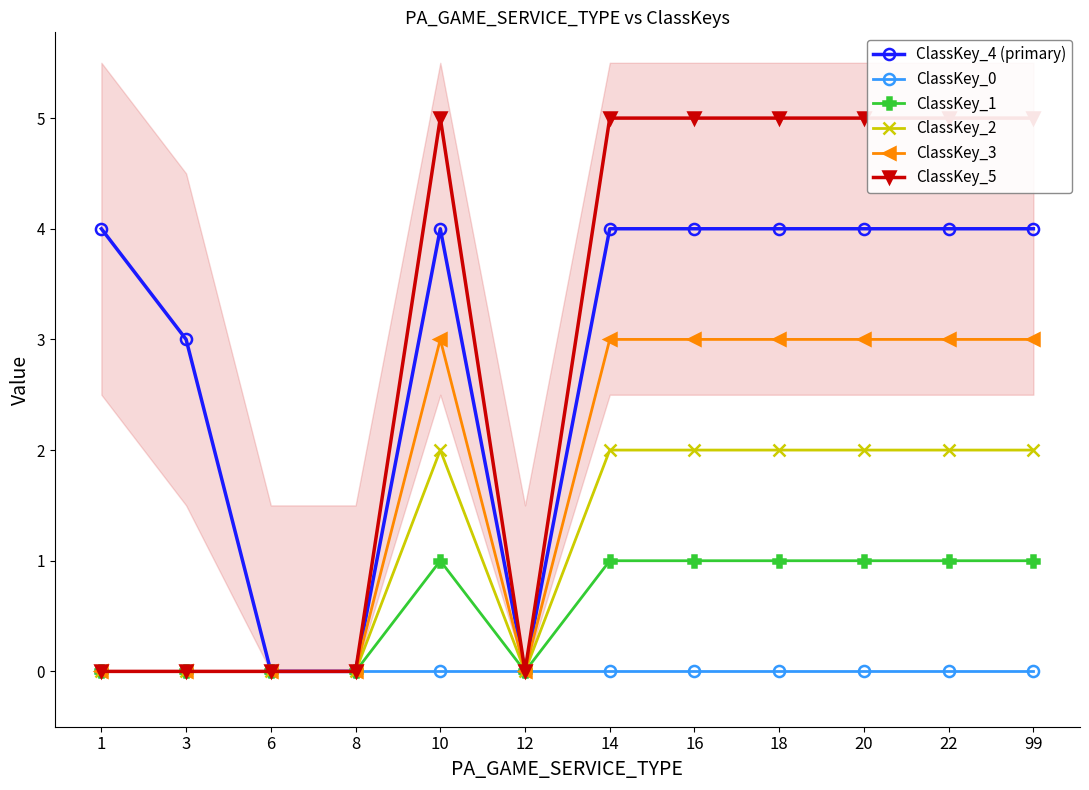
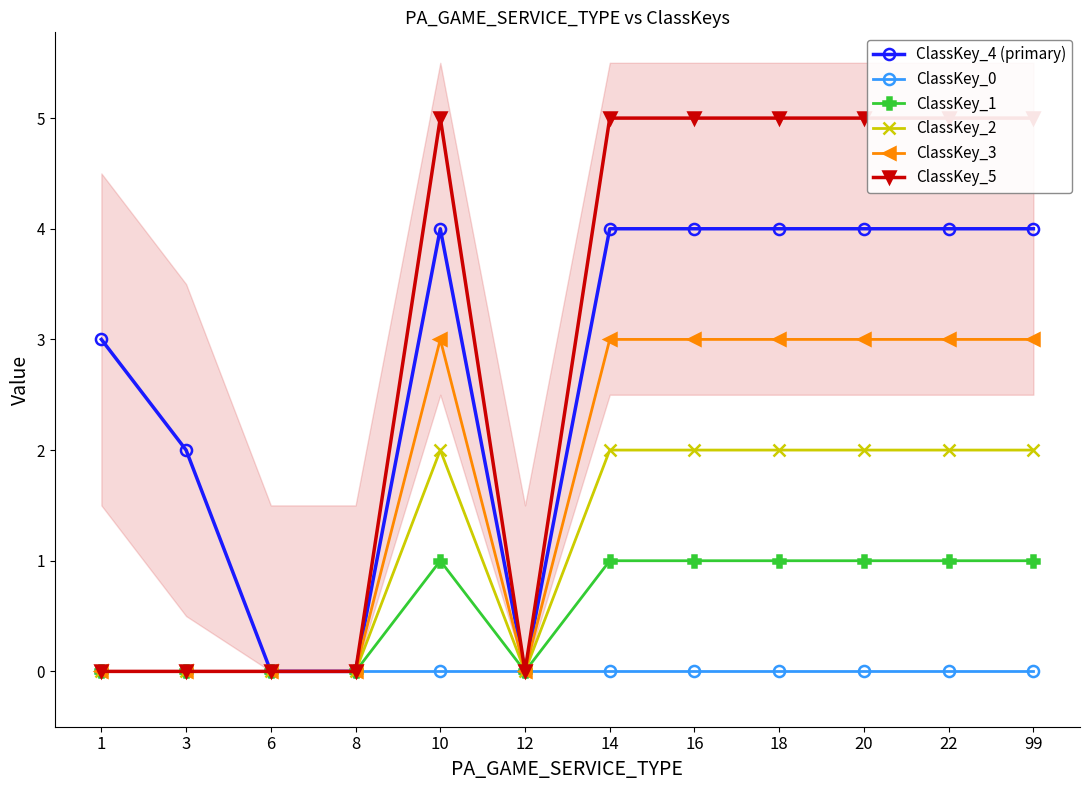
  {
    "ClassKey_4 (primary)": {
-     "1": 4,
-     "3": 3,
+     "1": 3,
+     "3": 2,
      "10": 4,
      "14": 4,
      "16": 4,
      "18": 4,
      "20": 4,
      "22": 4,
      "99": 4
    },
    "ClassKey_0": {
      "10": 0,
      "14": 0,
      "16": 0,
      "18": 0,
      "20": 0,
      "22": 0,
      "99": 0
    },
    "ClassKey_1": {
      "10": 1,
      "14": 1,
      "16": 1,
      "18": 1,
      "20": 1,
      "22": 1,
      "99": 1
    },
    "ClassKey_2": {
      "10": 2,
      "14": 2,
      "16": 2,
      "18": 2,
      "20": 2,
      "22": 2,
      "99": 2
    },
    "ClassKey_3": {
      "10": 3,
      "14": 3,
      "16": 3,
      "18": 3,
      "20": 3,
      "22": 3,
      "99": 3
    }
  }
